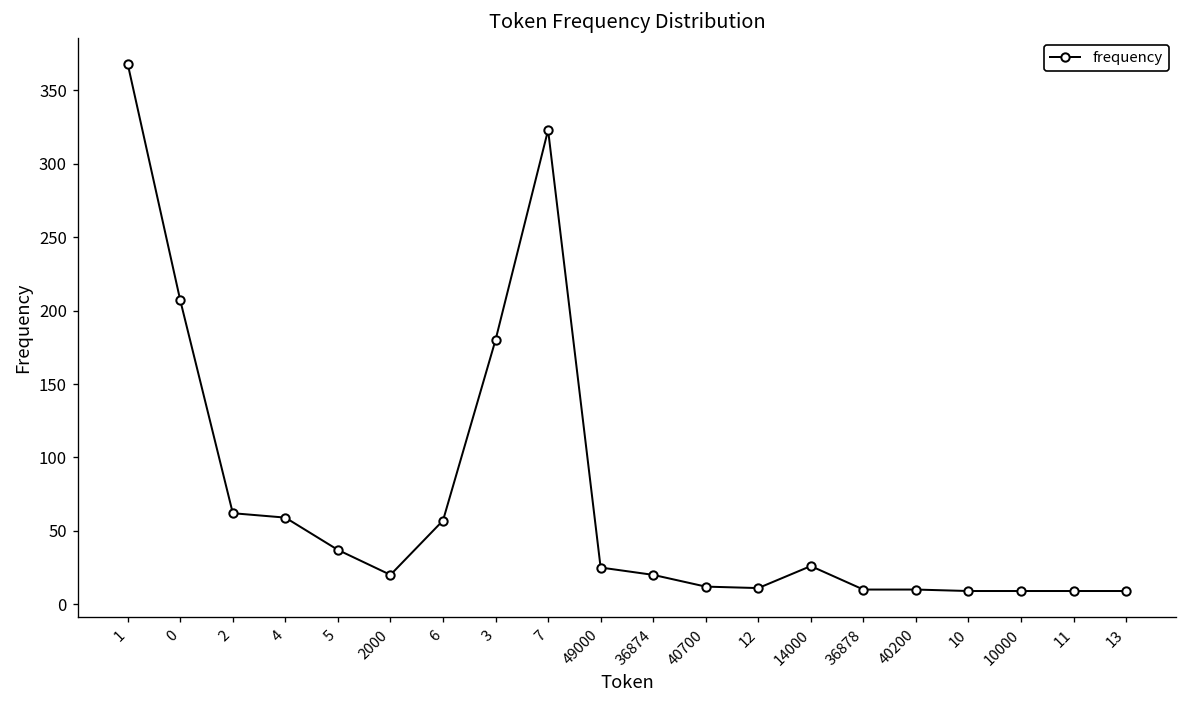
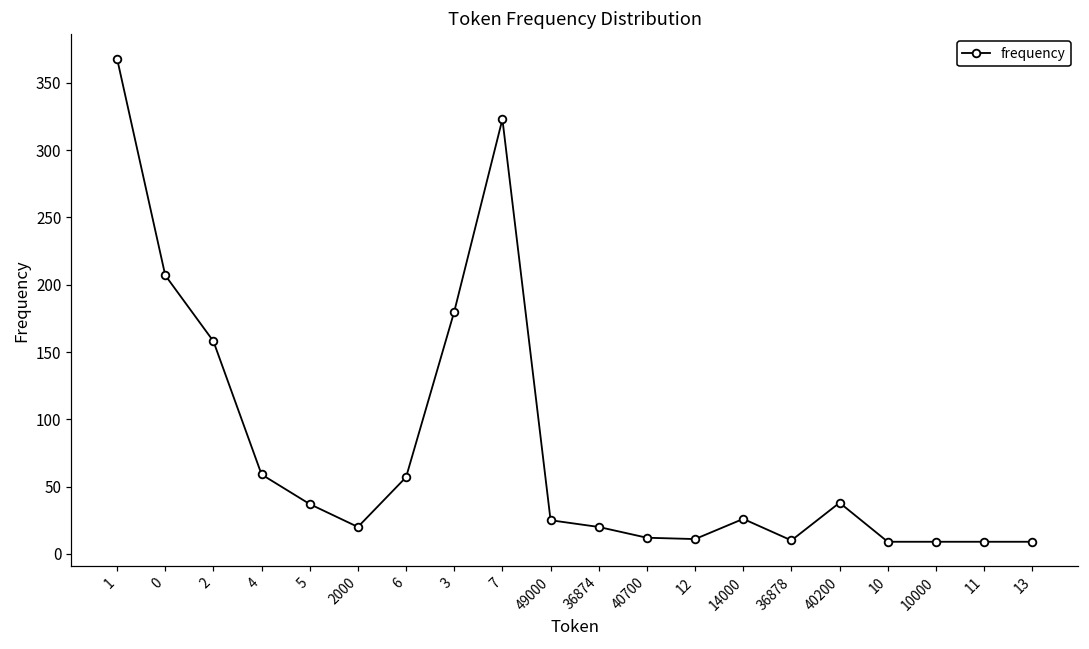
  {
    "1": 368,
    "0": 207,
-   "2": 62,
+   "2": 158,
    "4": 59,
    "5": 37,
    "2000": 20,
    "6": 57,
    "3": 180,
    "7": 323,
    "49000": 25,
    "36874": 20,
    "40700": 12,
    "12": 11,
    "14000": 26,
    "36878": 10,
-   "40200": 10,
+   "40200": 38,
    "10": 9,
    "10000": 9,
    "11": 9,
    "13": 9
  }
